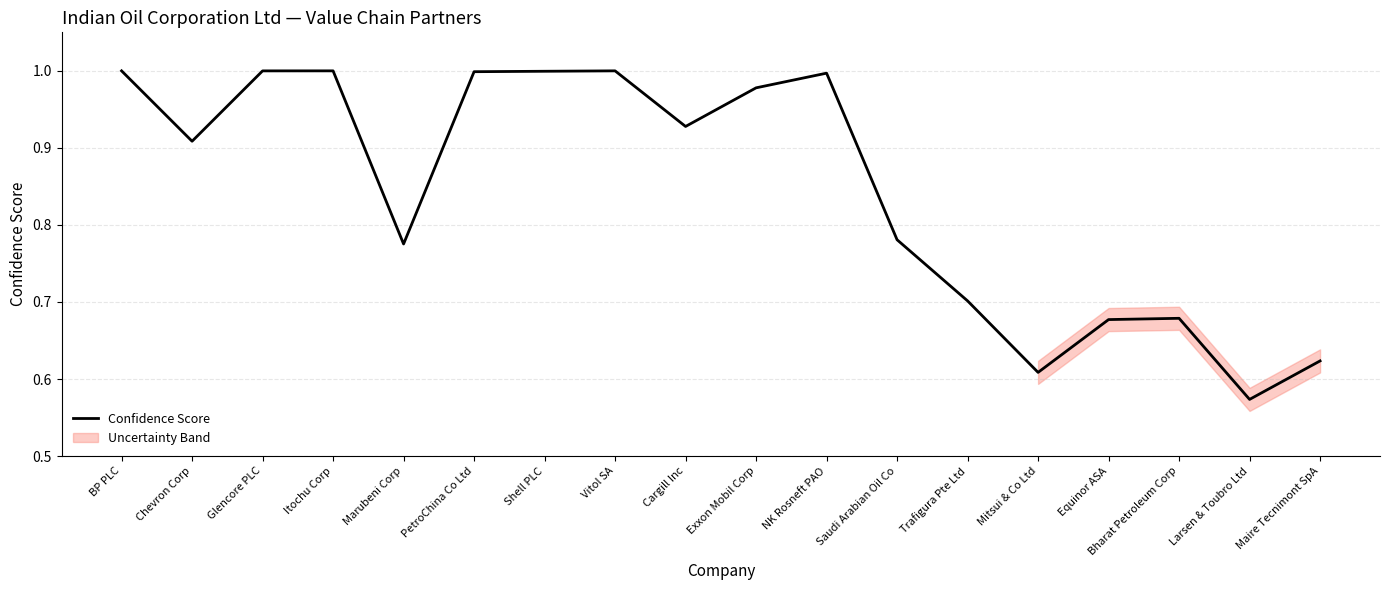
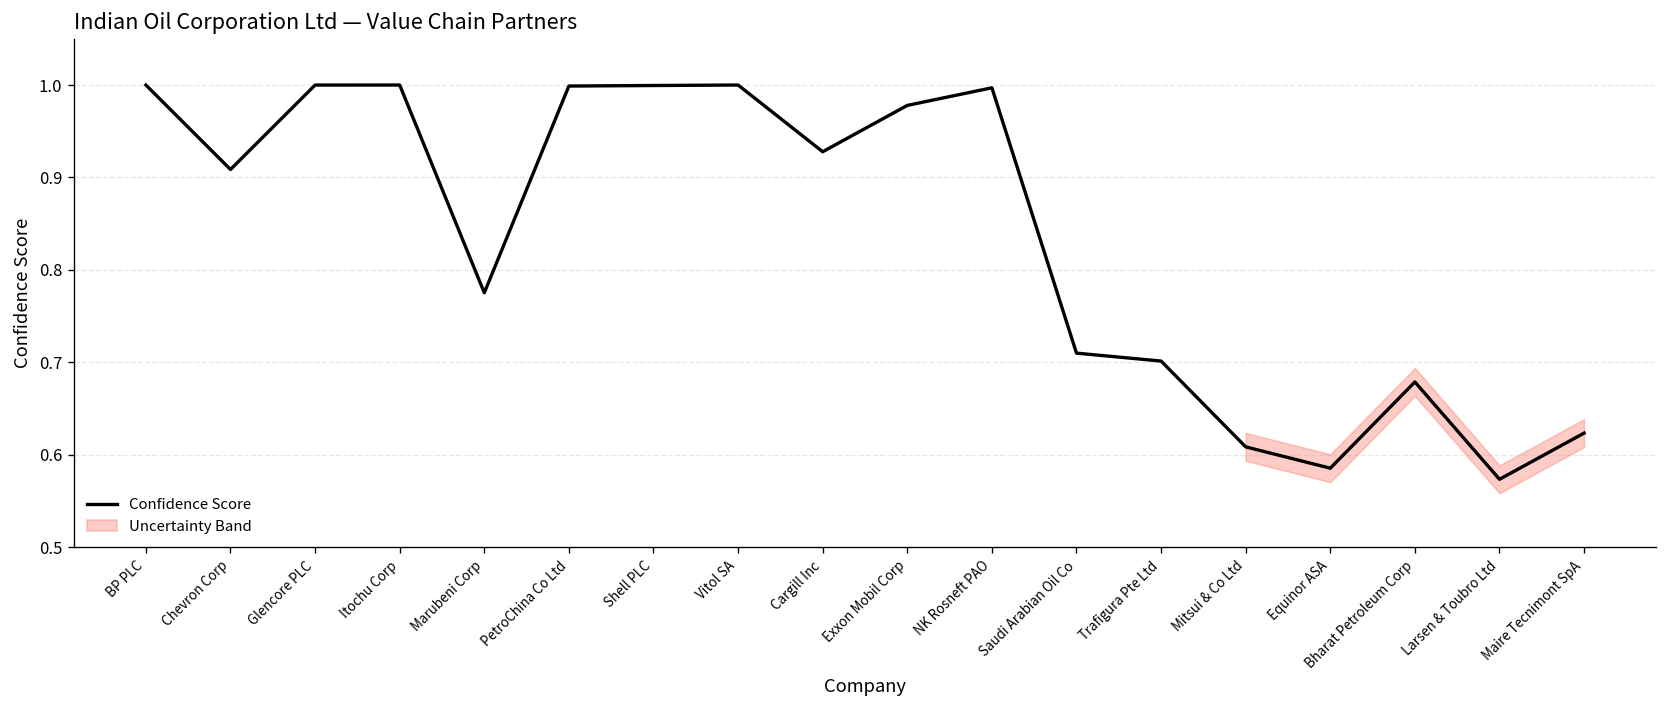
  {
    "Confidence Score": {
      "BP PLC": 1.00,
      "Chevron Corp": 0.91,
      "Glencore PLC": 1.00,
      "Itochu Corp": 1.00,
      "Marubeni Corp": 0.78,
      "PetroChina Co Ltd": 1.00,
      "Shell PLC": 1.00,
      "Vitol SA": 1.00,
      "Cargill Inc": 0.93,
      "Exxon Mobil Corp": 0.98,
      "NK Rosneft PAO": 1.00,
-     "Saudi Arabian Oil Co": 0.78,
+     "Saudi Arabian Oil Co": 0.71,
      "Trafigura Pte Ltd": 0.70,
      "Mitsui & Co Ltd": 0.61,
-     "Equinor ASA": 0.68,
+     "Equinor ASA": 0.59,
      "Bharat Petroleum Corp": 0.68,
      "Larsen & Toubro Ltd": 0.57,
      "Maire Tecnimont SpA": 0.62
    }
  }
